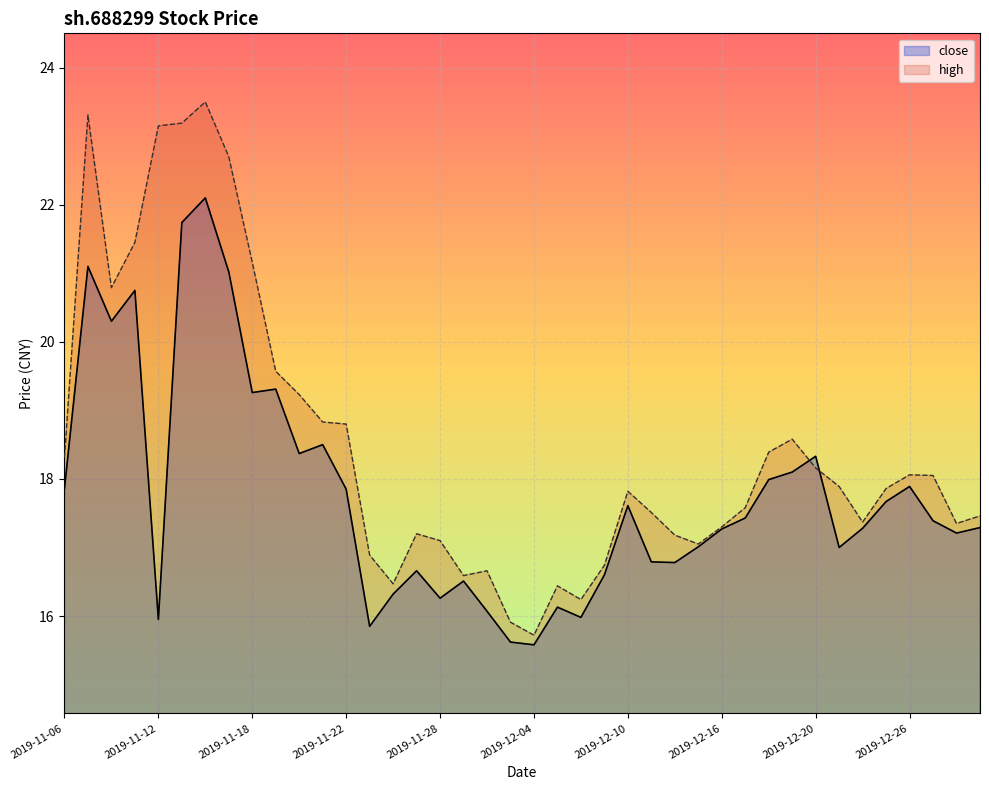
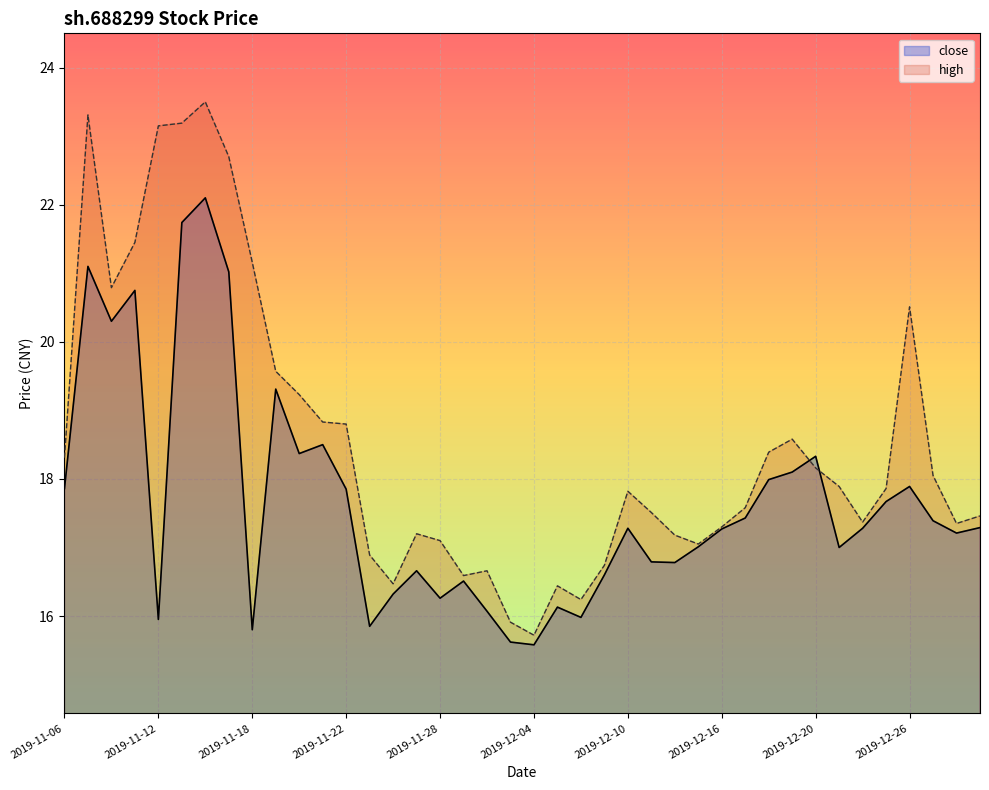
  {
    "close": {
      "2019-11-06": 17.9,
      "2019-11-12": 16.0,
-     "2019-11-18": 19.3,
+     "2019-11-18": 15.8,
      "2019-11-22": 17.9,
      "2019-11-28": 16.3,
      "2019-12-04": 15.6,
-     "2019-12-10": 17.6,
+     "2019-12-10": 17.3,
      "2019-12-20": 18.3,
      "2019-12-26": 17.9
    },
    "high": {
      "2019-11-06": 18.3,
      "2019-11-12": 23.2,
      "2019-11-18": 21.2,
      "2019-11-22": 18.8,
      "2019-11-28": 17.1,
      "2019-12-04": 15.7,
      "2019-12-10": 17.8,
      "2019-12-20": 18.2,
-     "2019-12-26": 18.1
+     "2019-12-26": 20.5
    }
  }
